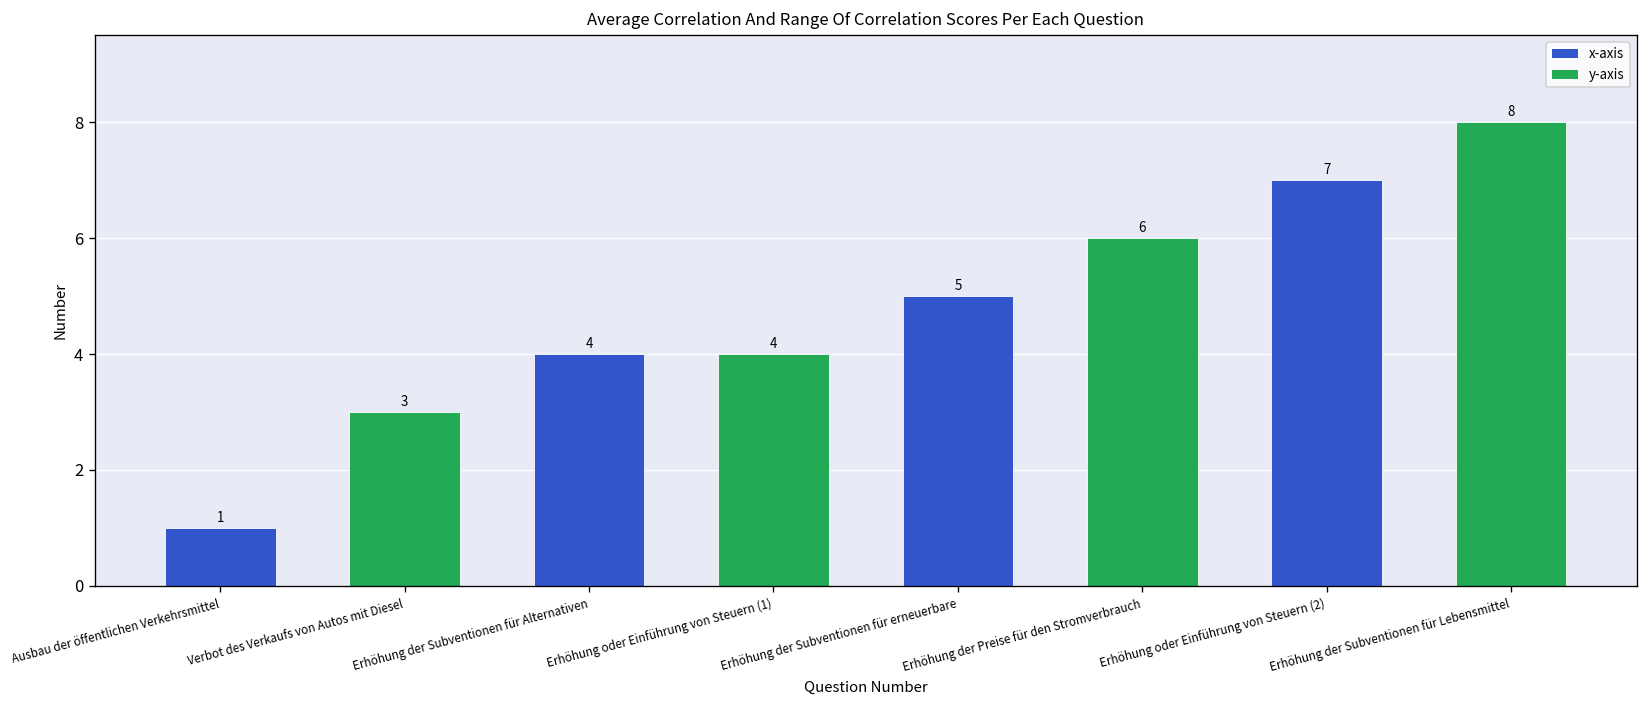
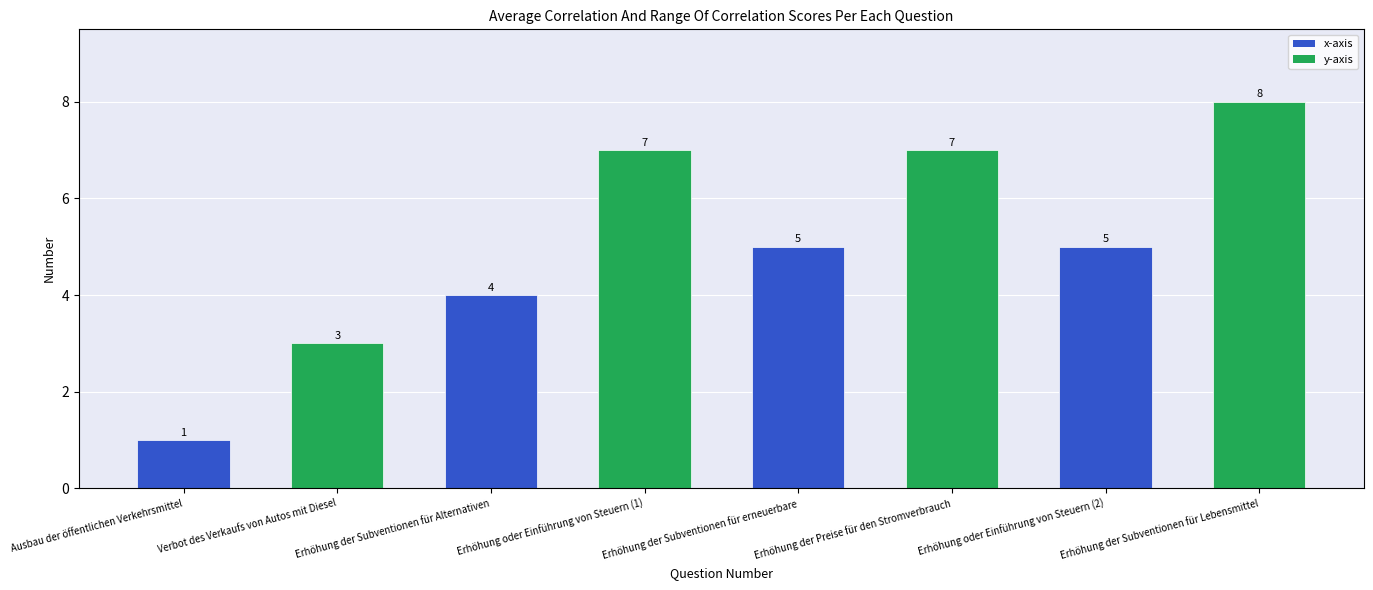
  {
    "Ausbau der öffentlichen Verkehrsmittel": 1,
    "Verbot des Verkaufs von Autos mit Diesel": 3,
    "Erhöhung der Subventionen für Alternativen": 4,
-   "Erhöhung oder Einführung von Steuern (1)": 4,
+   "Erhöhung oder Einführung von Steuern (1)": 7,
    "Erhöhung der Subventionen für erneuerbare": 5,
-   "Erhöhung der Preise für den Stromverbrauch": 6,
-   "Erhöhung oder Einführung von Steuern (2)": 7,
+   "Erhöhung der Preise für den Stromverbrauch": 7,
+   "Erhöhung oder Einführung von Steuern (2)": 5,
    "Erhöhung der Subventionen für Lebensmittel": 8
  }
